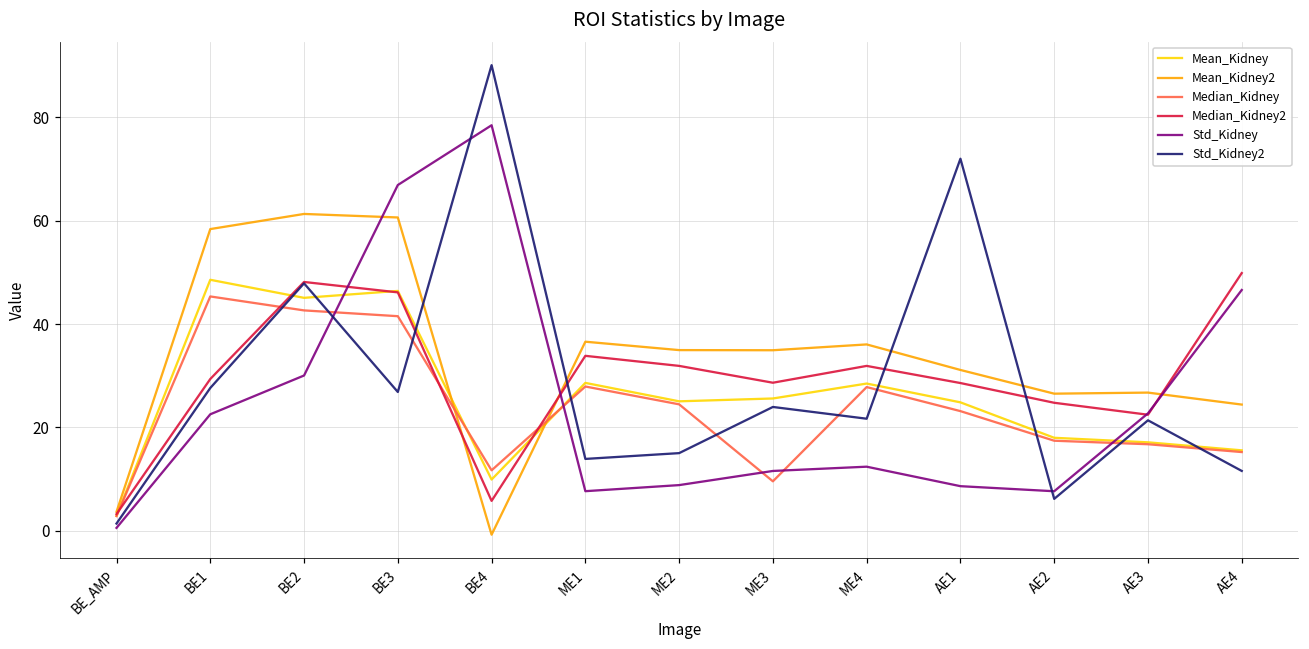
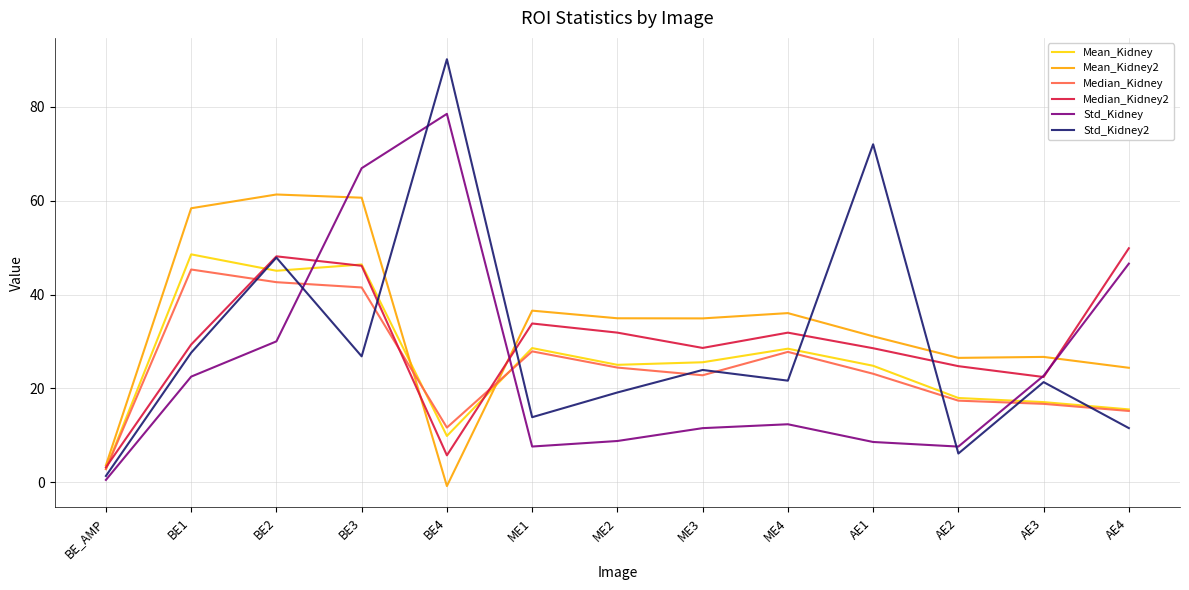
  {
    "Median_Kidney": {
      "BE1": 45,
      "BE2": 43,
      "BE3": 42,
      "BE4": 12,
      "ME1": 28,
      "ME2": 24,
-     "ME3": 10,
+     "ME3": 23,
      "ME4": 28,
      "AE1": 23,
      "AE2": 17
    },
    "Median_Kidney2": {
      "BE1": 29,
      "BE4": 6,
      "ME1": 34,
      "ME2": 32,
      "ME3": 29,
      "ME4": 32,
      "AE1": 29,
      "AE2": 25,
      "AE4": 50
    },
    "Std_Kidney": {
      "BE_AMP": 1,
      "BE1": 23,
      "BE2": 30,
      "BE3": 67,
      "BE4": 78,
      "ME1": 8,
      "ME2": 9,
      "ME3": 12,
      "ME4": 12,
      "AE1": 9,
      "AE2": 8,
      "AE4": 47
    },
    "Std_Kidney2": {
      "BE_AMP": 1,
      "BE1": 28,
      "BE3": 27,
      "BE4": 90,
      "ME1": 14,
-     "ME2": 15,
+     "ME2": 19,
      "ME3": 24,
      "ME4": 22,
      "AE1": 72,
      "AE2": 6,
      "AE3": 21,
      "AE4": 12
    }
  }
